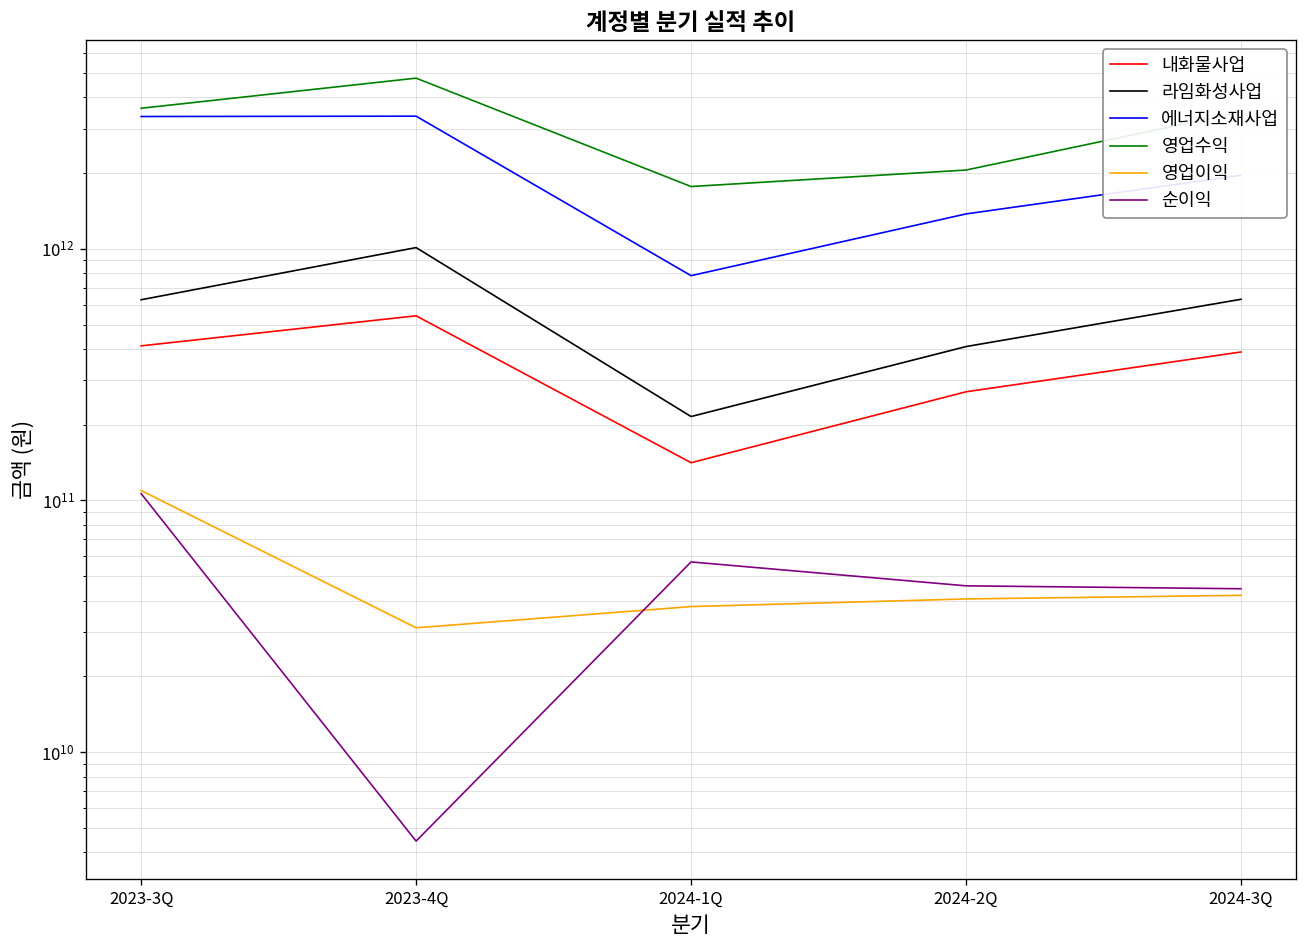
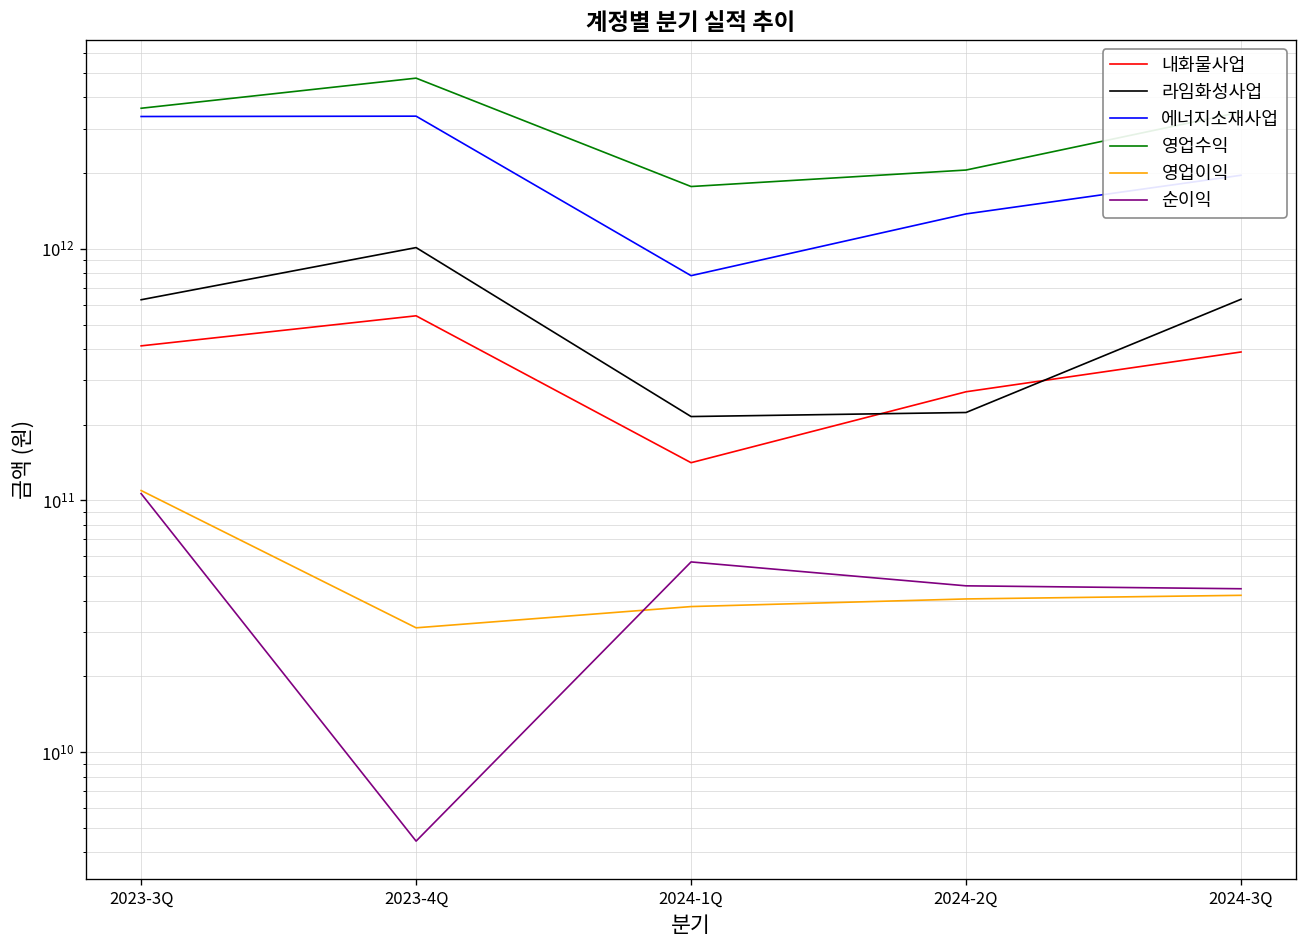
  {
    "내화물사업": {
      "2023-3Q": 410000000000,
      "2023-4Q": 540000000000,
      "2024-1Q": 140000000000,
      "2024-2Q": 270000000000,
      "2024-3Q": 390000000000
    },
    "라임화성사업": {
      "2023-3Q": 630000000000,
      "2023-4Q": 1000000000000,
      "2024-1Q": 220000000000,
-     "2024-2Q": 410000000000,
+     "2024-2Q": 220000000000,
      "2024-3Q": 630000000000
    },
    "에너지소재사업": {
      "2023-3Q": 3400000000000,
      "2023-4Q": 3400000000000,
      "2024-1Q": 780000000000,
      "2024-2Q": 1400000000000
    },
    "영업수익": {
      "2023-3Q": 3600000000000,
      "2023-4Q": 4800000000000,
      "2024-1Q": 1800000000000,
      "2024-2Q": 2100000000000
    },
    "영업이익": {
      "2023-4Q": 31000000000,
      "2024-1Q": 38000000000,
      "2024-2Q": 41000000000,
      "2024-3Q": 42000000000
    },
    "순이익": {
      "2023-4Q": 4400000000,
      "2024-1Q": 57000000000,
      "2024-2Q": 46000000000,
      "2024-3Q": 45000000000
    }
  }
